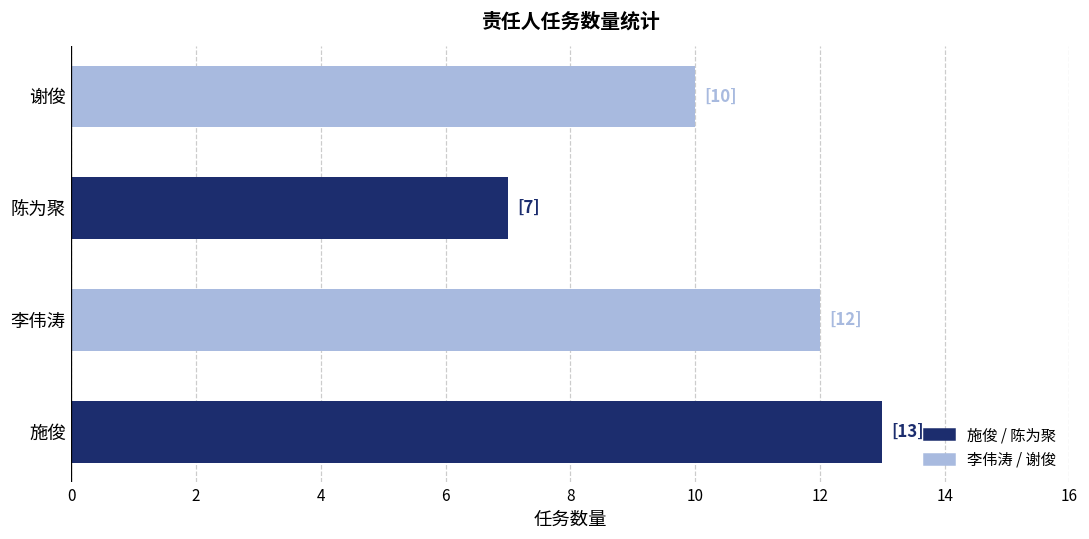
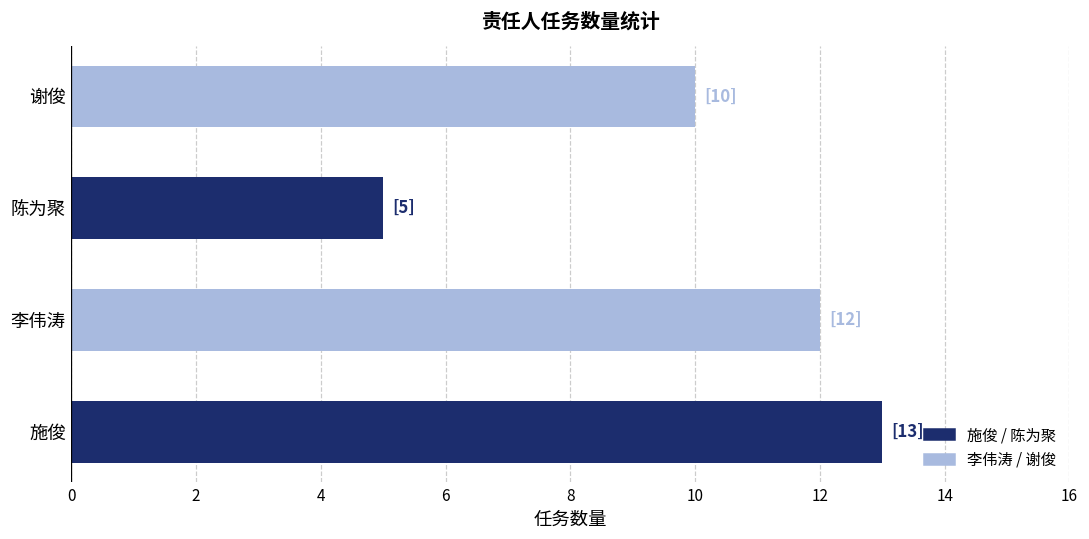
  {
    "谢俊": "10]",
-   "陈为聚": "7]",
+   "陈为聚": "5]",
    "李伟涛": "12]",
    "施俊": "13]"
  }
